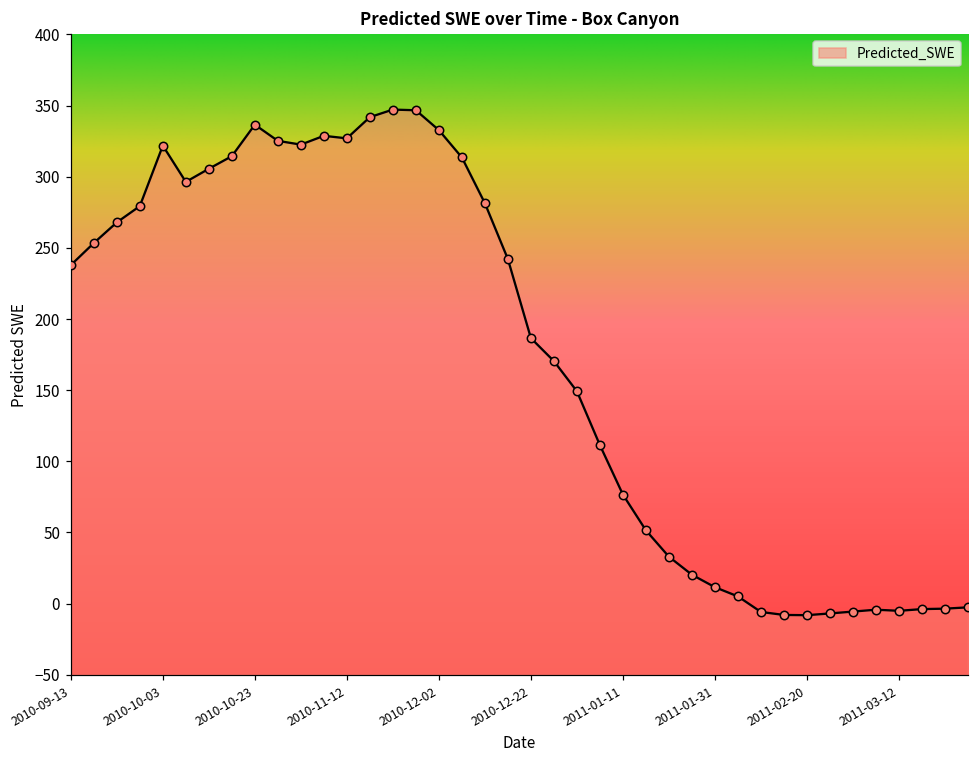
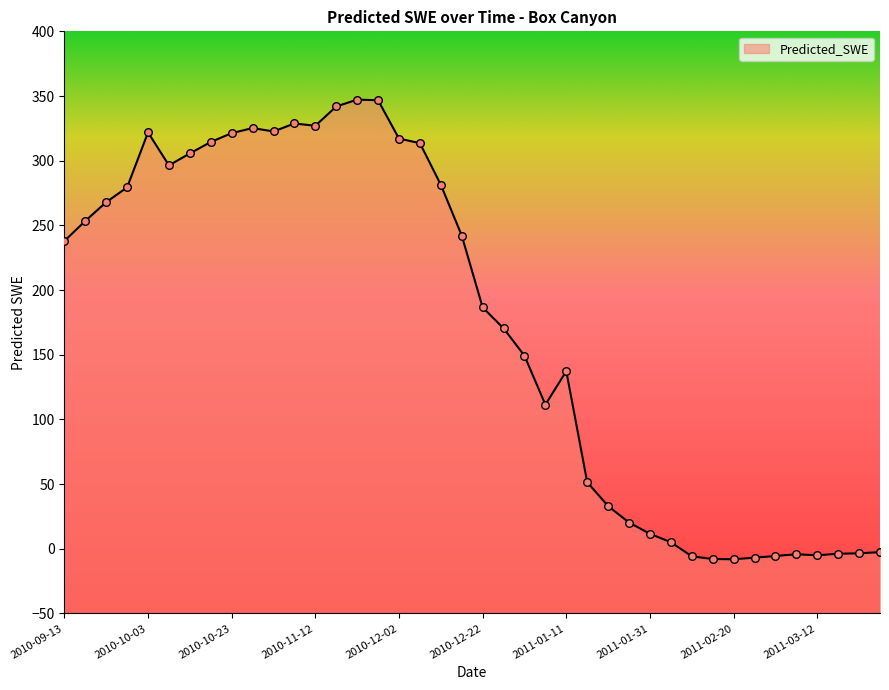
  {
    "2010-09-13": 238,
    "2010-10-03": 322,
-   "2010-10-23": 337,
+   "2010-10-23": 321,
    "2010-11-12": 327,
-   "2010-12-02": 333,
+   "2010-12-02": 317,
    "2010-12-22": 187,
-   "2011-01-11": 77,
+   "2011-01-11": 137,
    "2011-01-31": 12,
    "2011-02-20": -8,
    "2011-03-12": -5
  }
